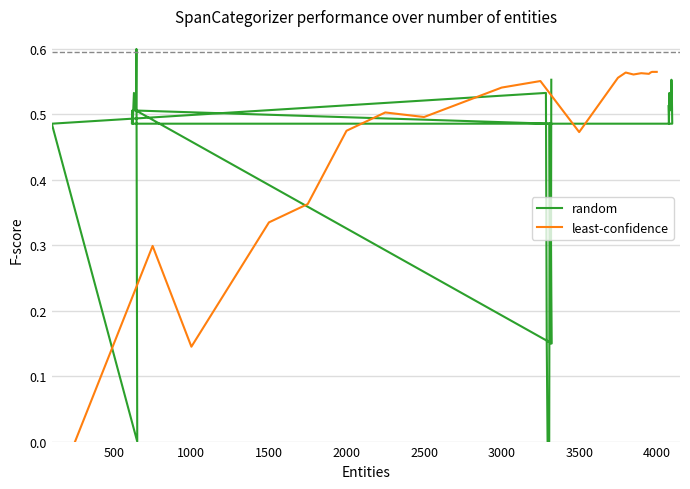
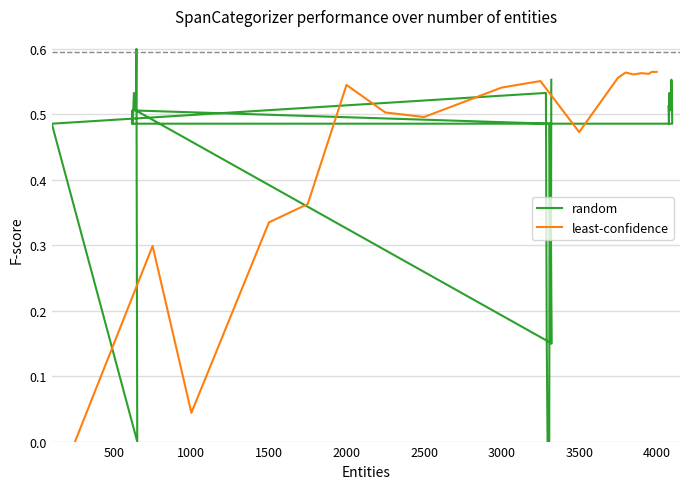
  {
    "least-confidence": {
-     "1000": 0.15,
+     "1000": 0.04,
      "1500": 0.34,
-     "2000": 0.48,
+     "2000": 0.55,
      "2500": 0.50,
      "3000": 0.54,
      "3500": 0.47,
      "4000": 0.57
    }
  }
